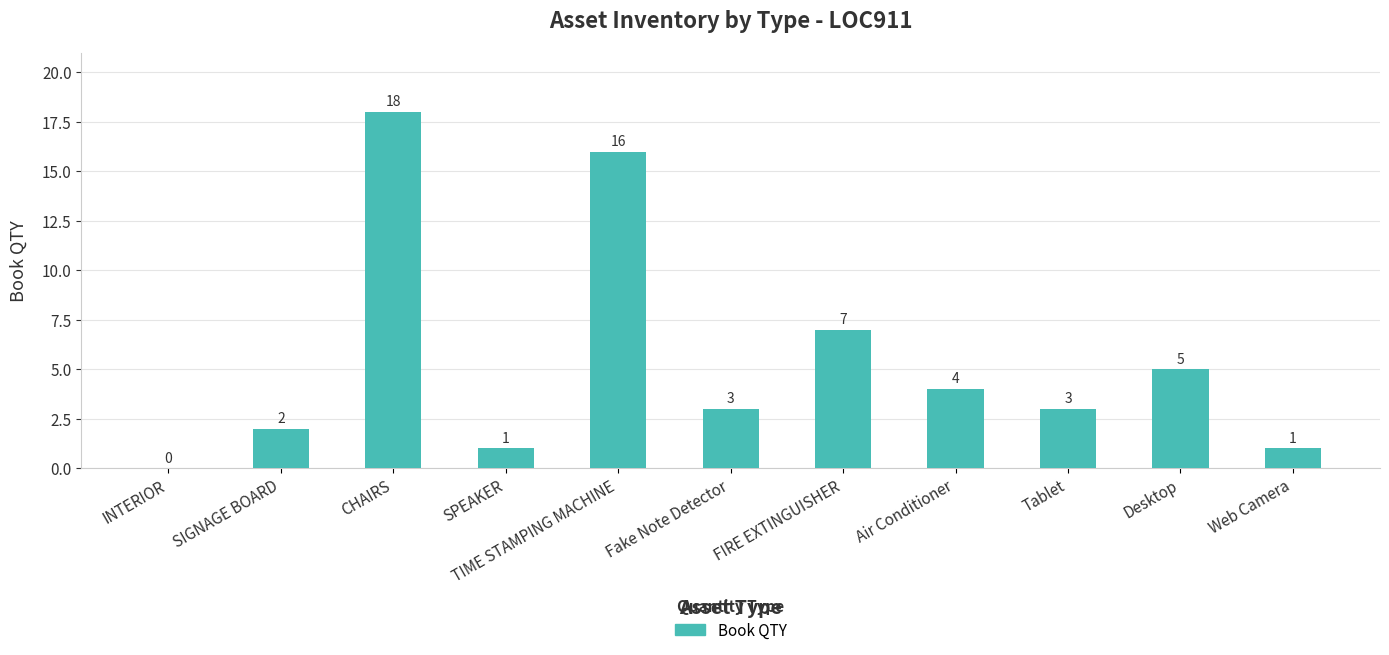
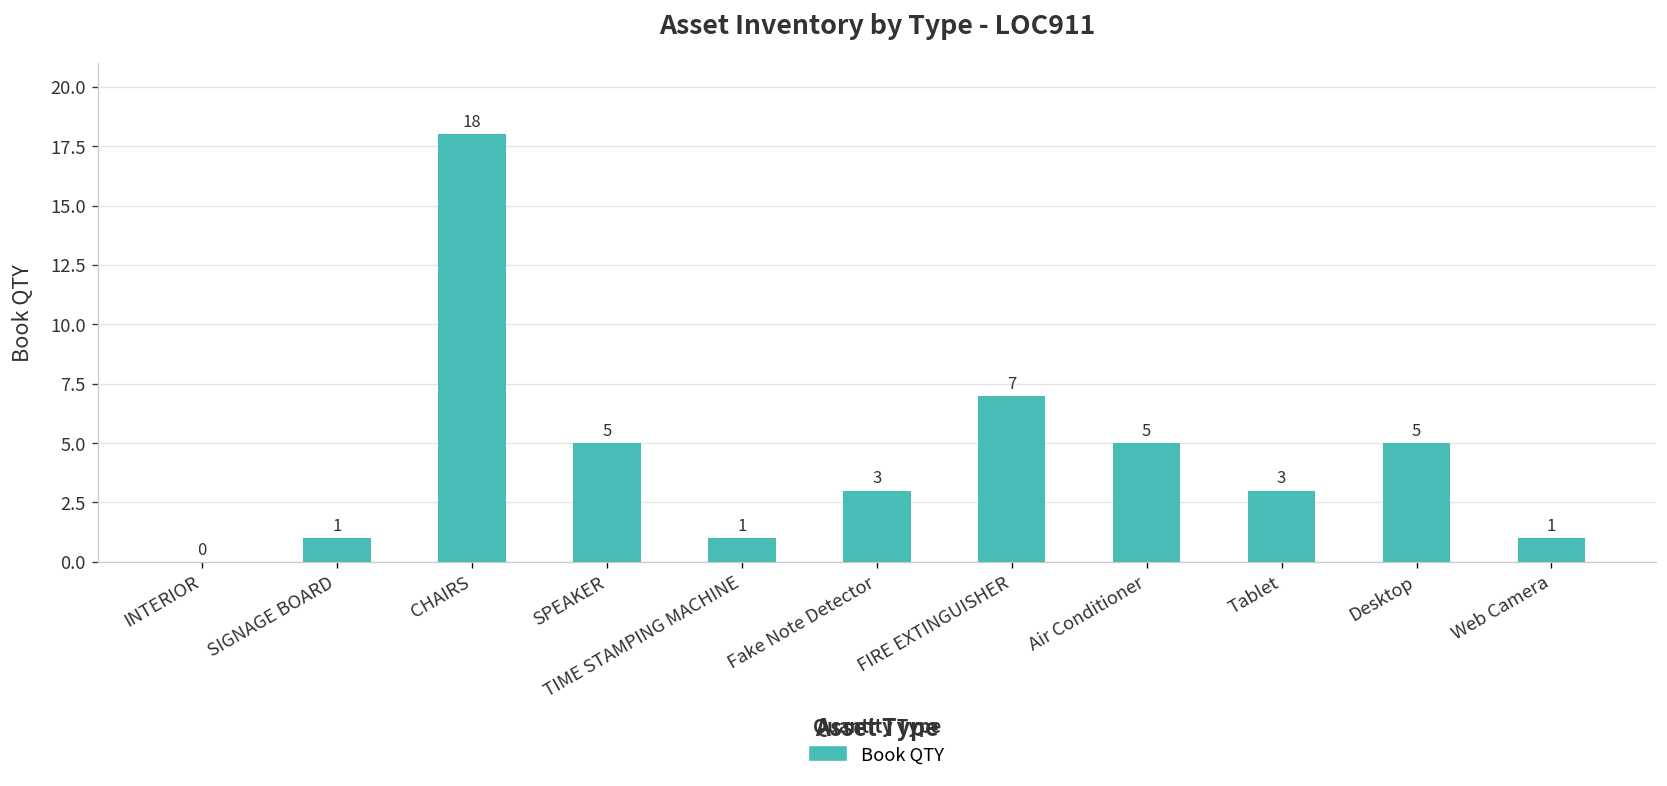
  {
    "INTERIOR": 0,
-   "SIGNAGE BOARD": 2,
+   "SIGNAGE BOARD": 1,
    "CHAIRS": 18,
-   "SPEAKER": 1,
-   "TIME STAMPING MACHINE": 16,
+   "SPEAKER": 5,
+   "TIME STAMPING MACHINE": 1,
    "Fake Note Detector": 3,
    "FIRE EXTINGUISHER": 7,
-   "Air Conditioner": 4,
+   "Air Conditioner": 5,
    "Tablet": 3,
    "Desktop": 5,
    "Web Camera": 1
  }
